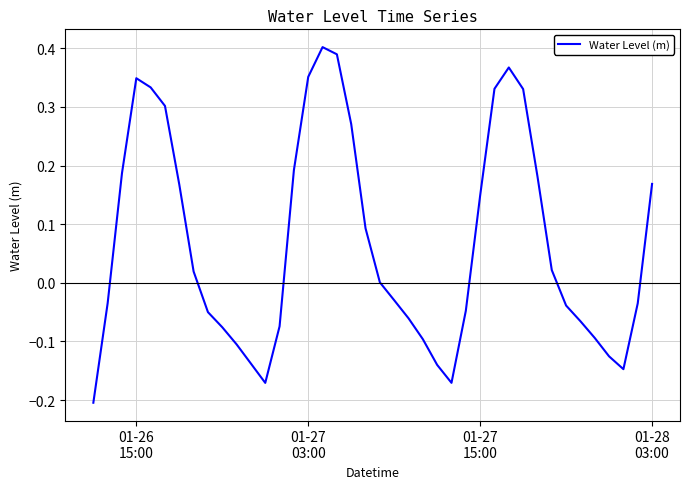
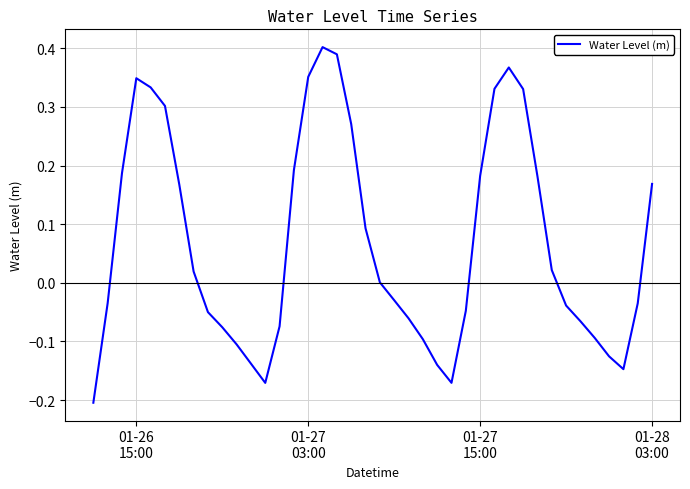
  {
    "01-26 15:00": 0.35,
    "01-27 03:00": 0.35,
-   "01-27 15:00": 0.15,
+   "01-27 15:00": 0.18,
    "01-28 03:00": 0.17
  }
